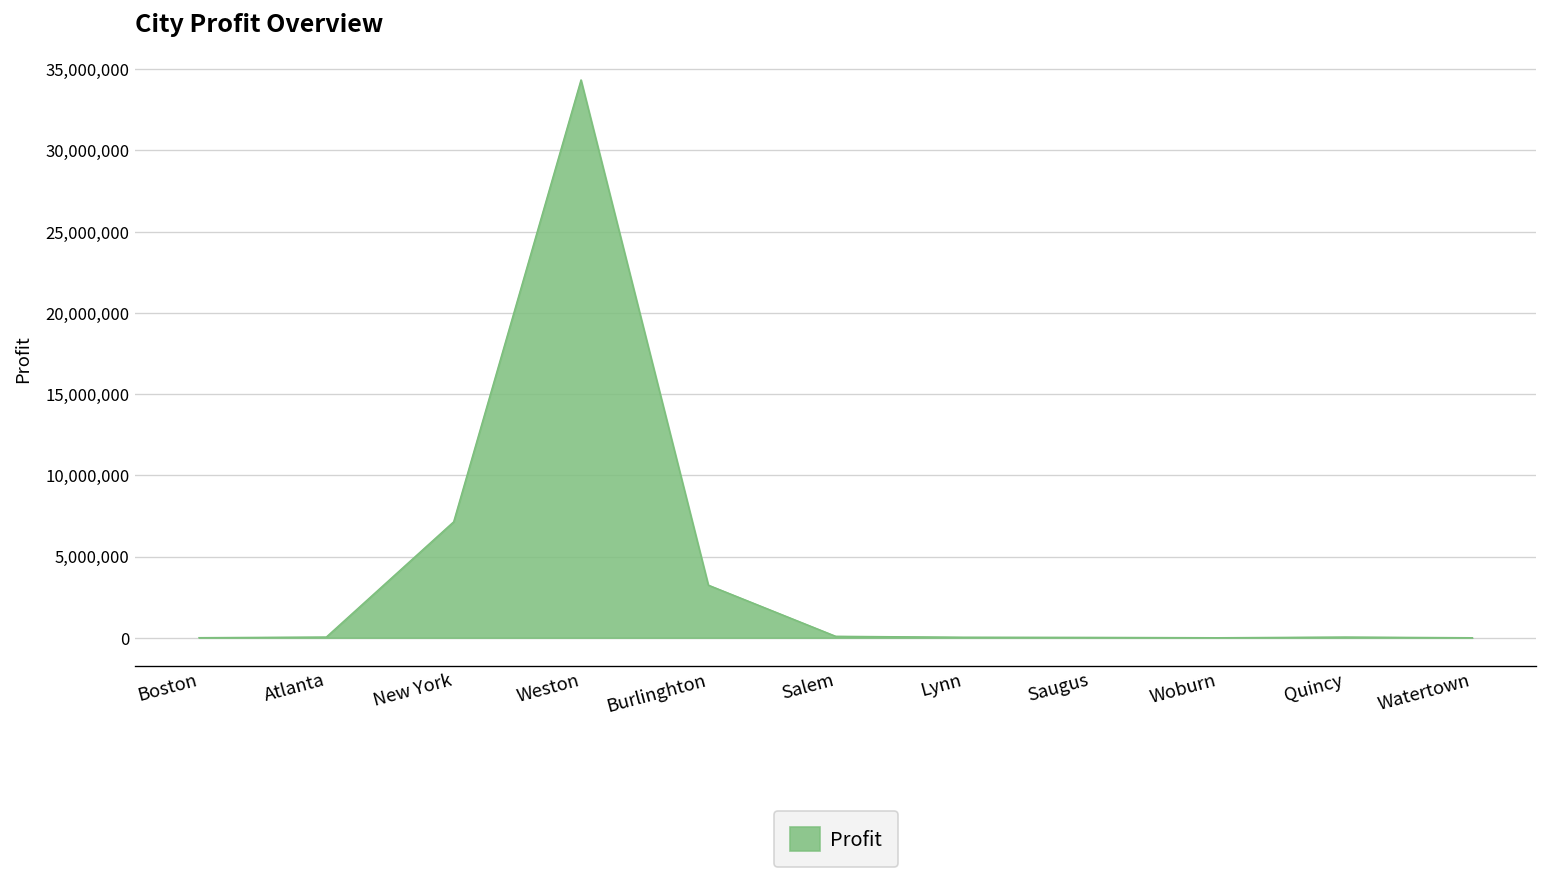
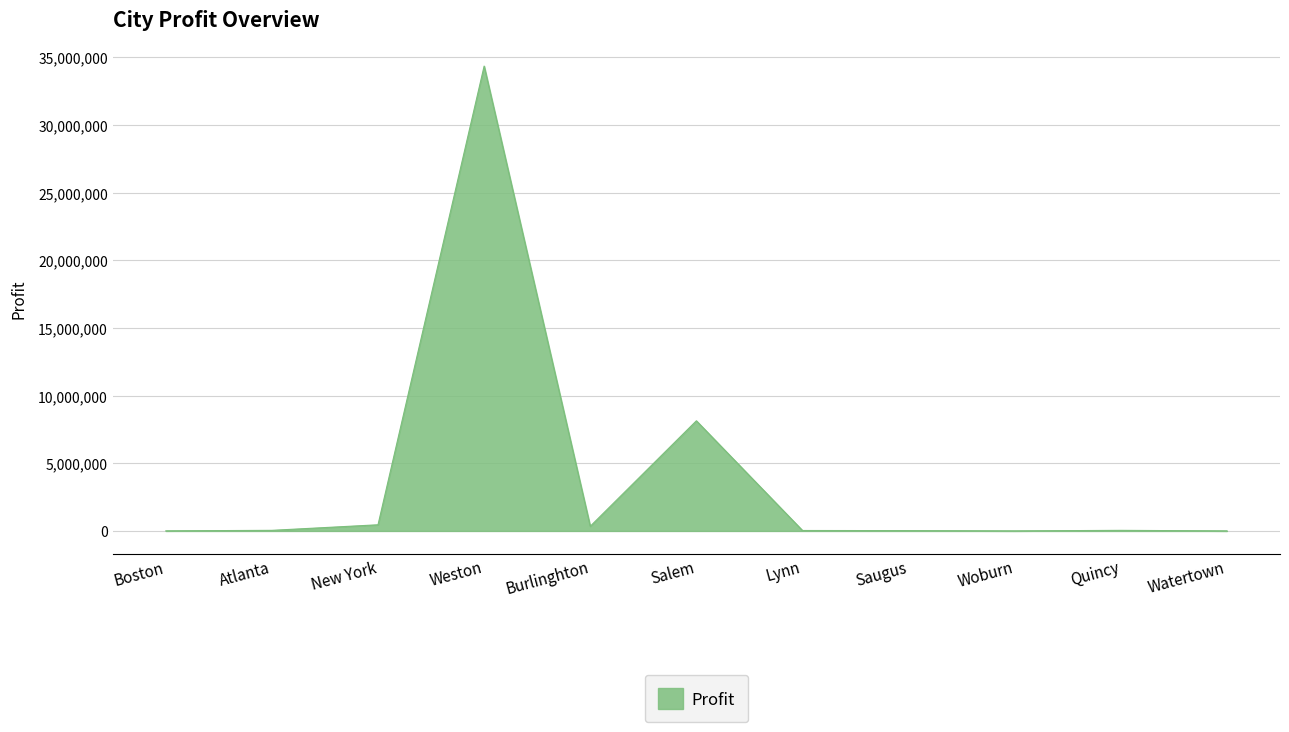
  {
    "Boston": "0",
    "Atlanta": "0",
-   "New York": "7,100,000",
+   "New York": "500,000",
    "Weston": "34,300,000",
-   "Burlinghton": "3,200,000",
-   "Salem": "100,000",
+   "Burlinghton": "300,000",
+   "Salem": "8,100,000",
    "Lynn": "0",
    "Saugus": "0",
    "Woburn": "0",
    "Quincy": "0",
    "Watertown": "0"
  }
